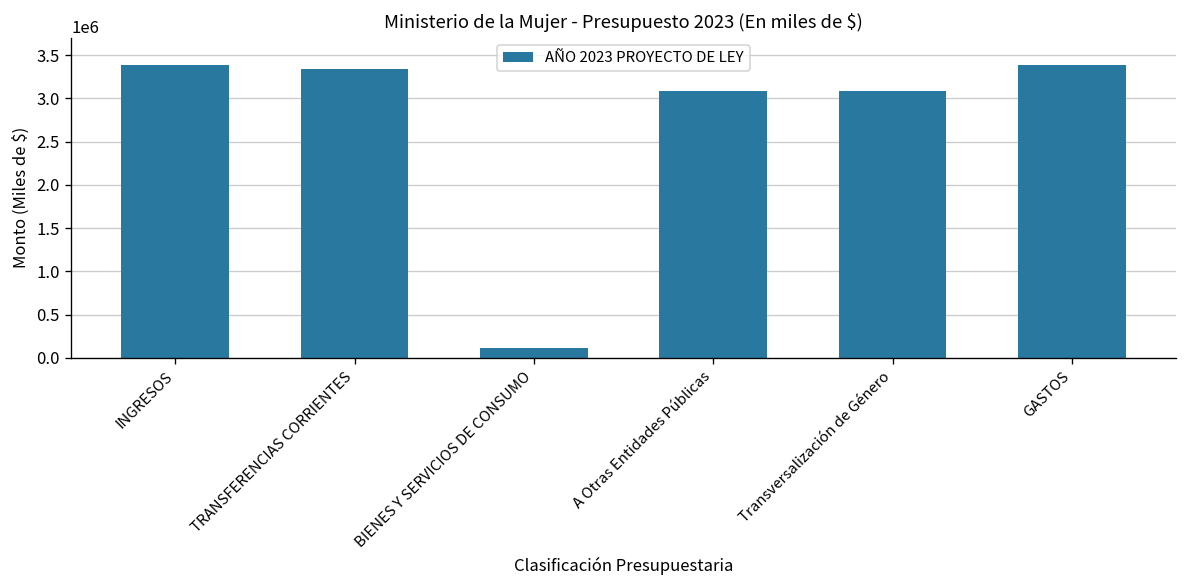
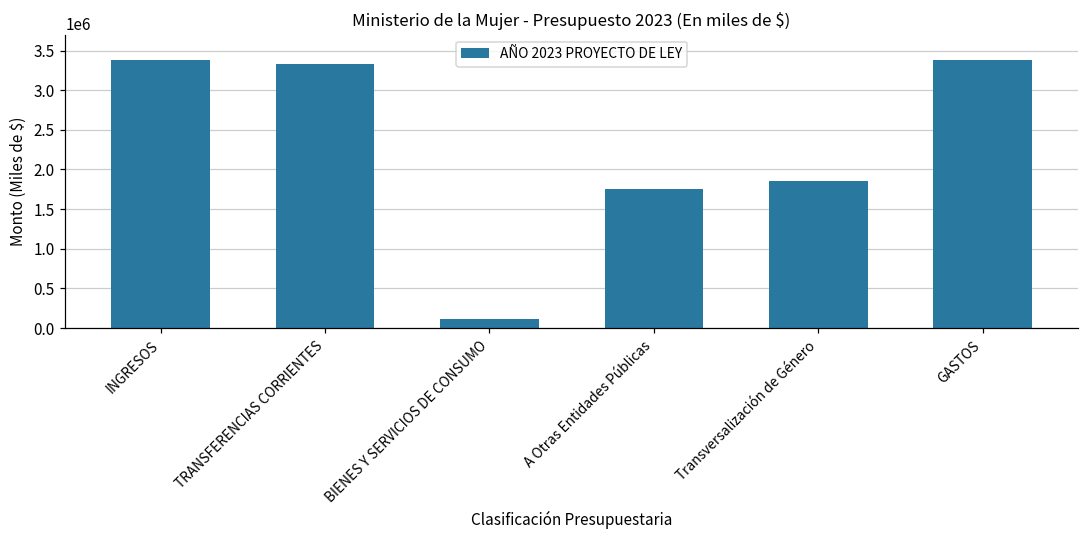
  {
    "INGRESOS": 3400000,
    "TRANSFERENCIAS CORRIENTES": 3300000,
    "BIENES Y SERVICIOS DE CONSUMO": 100000,
-   "A Otras Entidades Públicas": 3100000,
-   "Transversalización de Género": 3100000,
+   "A Otras Entidades Públicas": 1800000,
+   "Transversalización de Género": 1900000,
    "GASTOS": 3400000
  }
